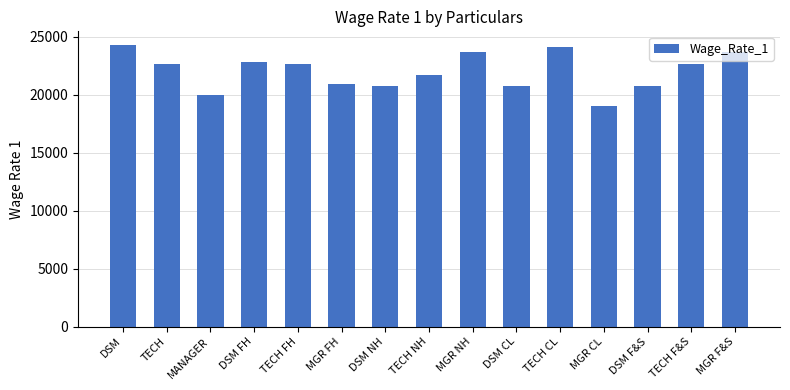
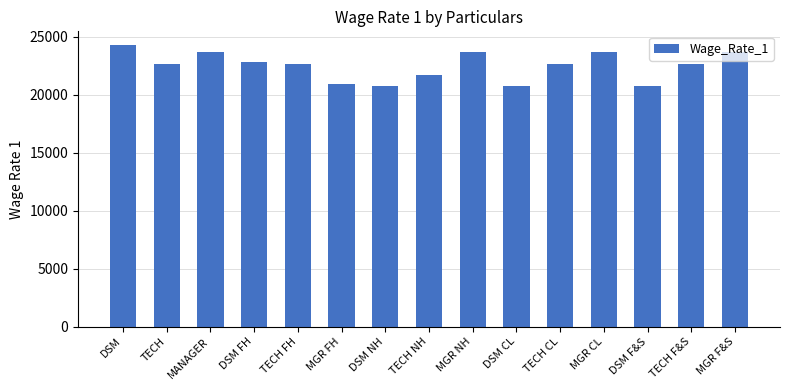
  {
    "DSM": 24300,
    "TECH": 22600,
-   "MANAGER": 20000,
+   "MANAGER": 23700,
    "DSM FH": 22800,
    "TECH FH": 22600,
    "MGR FH": 20900,
    "DSM NH": 20700,
    "TECH NH": 21700,
    "MGR NH": 23700,
    "DSM CL": 20700,
-   "TECH CL": 24100,
-   "MGR CL": 19100,
+   "TECH CL": 22600,
+   "MGR CL": 23700,
    "DSM F&S": 20700,
    "TECH F&S": 22600
  }
